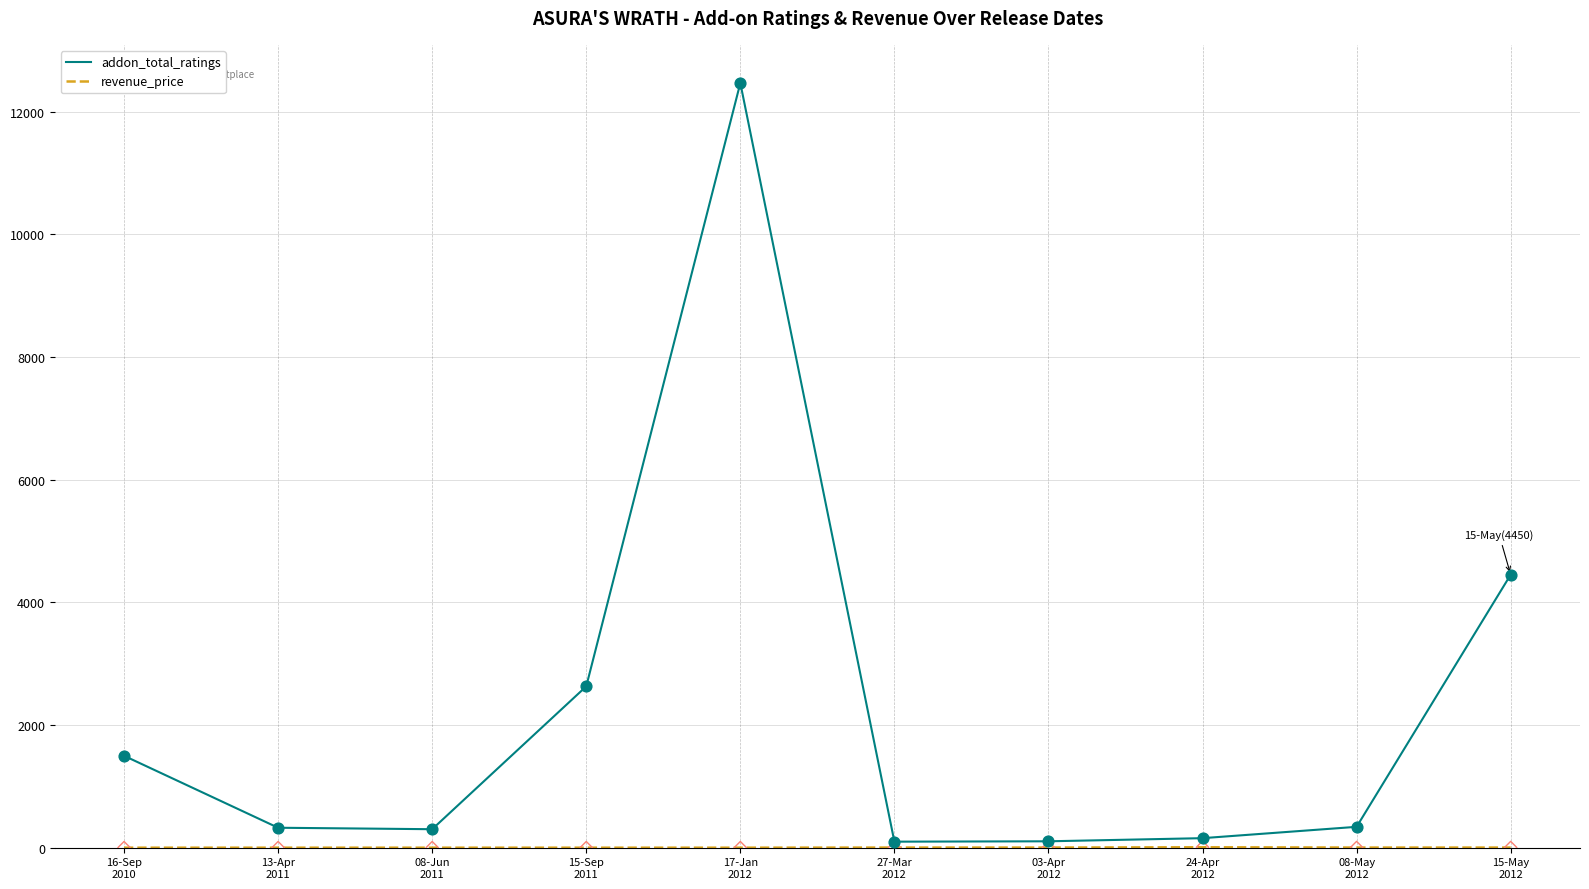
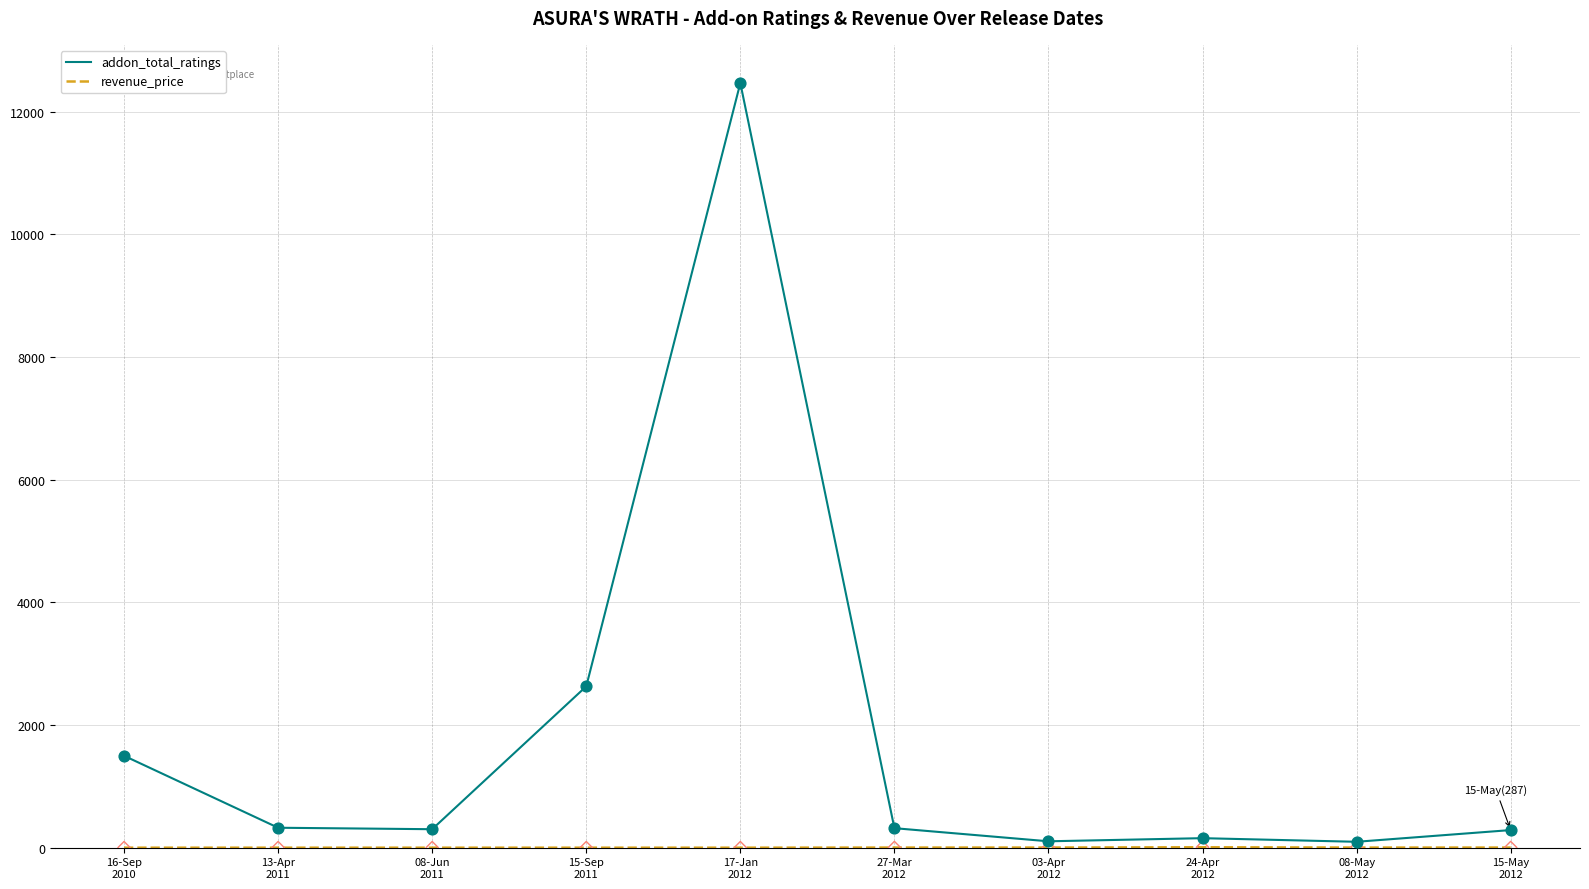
  {
    "addon_total_ratings": {
-     "27-Mar 2012": "100",
-     "08-May 2012": "300",
-     "15-May 2012": "(4450)"
+     "27-Mar 2012": "300",
+     "08-May 2012": "100",
+     "15-May 2012": "(287)"
    },
    "revenue_price": {
      "16-Sep 2010": "0",
      "13-Apr 2011": "0",
      "08-Jun 2011": "0",
      "15-Sep 2011": "0",
      "17-Jan 2012": "0",
      "27-Mar 2012": "0",
      "03-Apr 2012": "0",
      "24-Apr 2012": "0",
      "08-May 2012": "0",
      "15-May 2012": "0"
    }
  }
